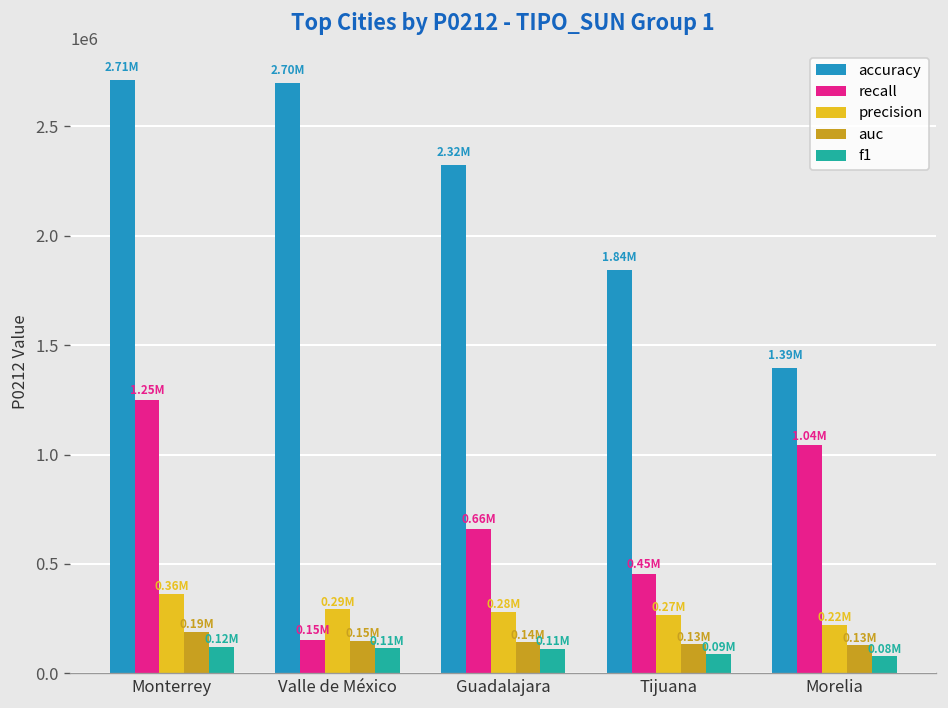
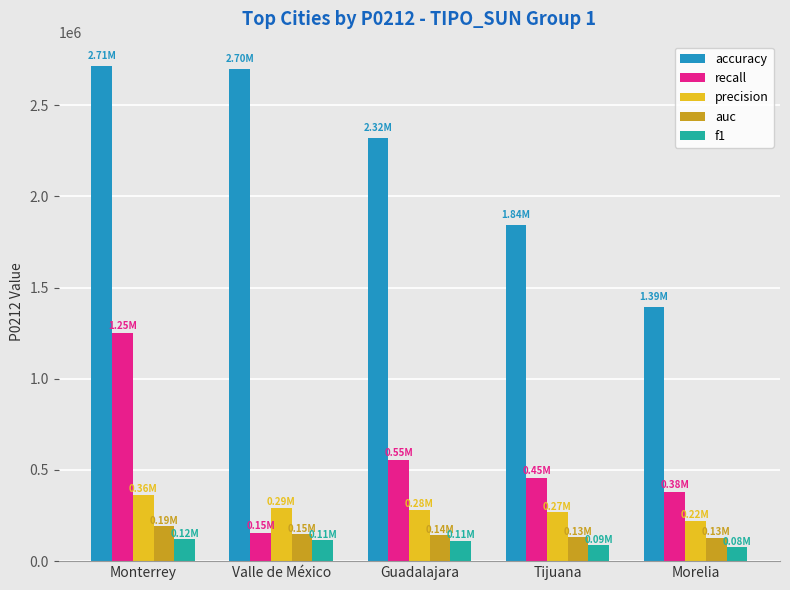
  {
    "recall": {
      "Monterrey": "1.25M",
      "Valle de México": "0.15M",
-     "Guadalajara": "0.66M",
+     "Guadalajara": "0.55M",
      "Tijuana": "0.45M",
-     "Morelia": "1.04M"
+     "Morelia": "0.38M"
    }
  }
